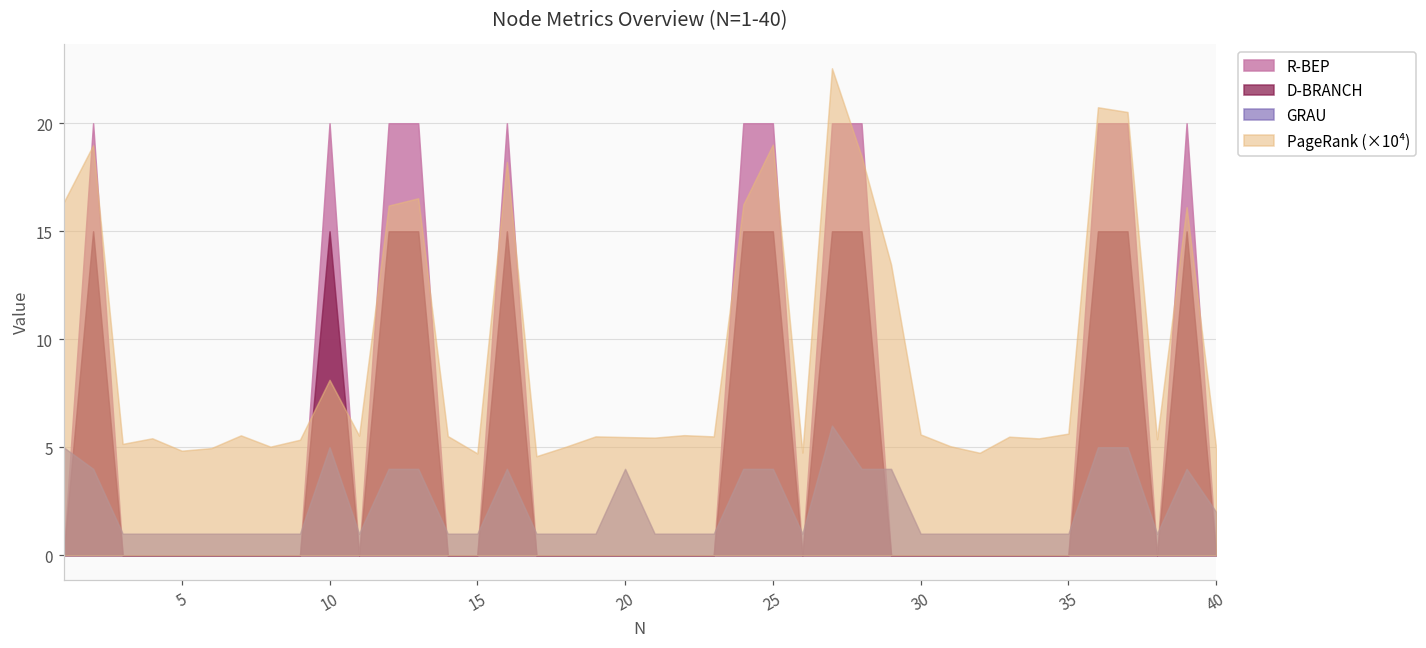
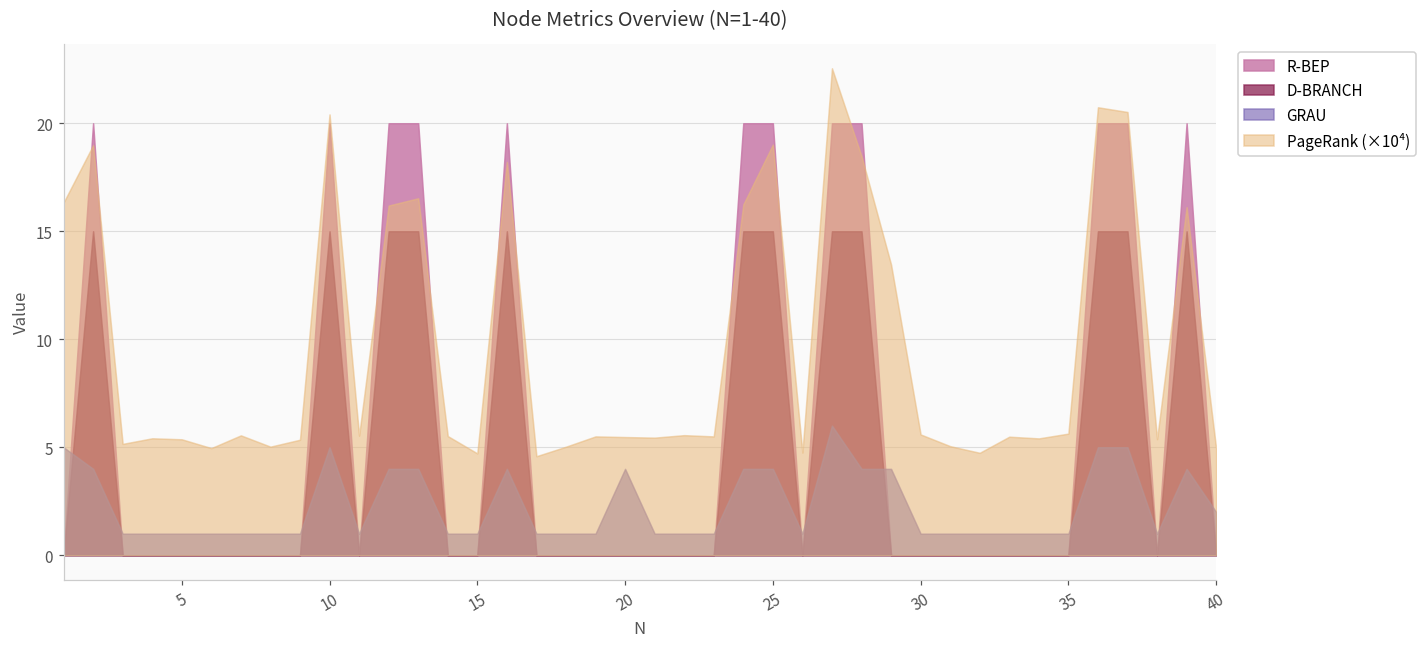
  {
    "R-BEP": {
      "10": 20.0,
      "25": 20.0
    },
    "D-BRANCH": {
      "10": 15.0,
      "25": 15.0
    },
    "GRAU": {
      "5": 1.0,
      "10": 5.0,
      "15": 1.0,
      "20": 4.0,
      "25": 4.0,
      "30": 1.0,
      "35": 1.0,
      "40": 2.0
    },
    "PageRank (×10⁴)": {
-     "5": 4.8,
-     "10": 8.1,
+     "5": 5.4,
+     "10": 20.4,
      "15": 4.7,
      "20": 5.5,
      "25": 19.0,
      "30": 5.6,
      "35": 5.6,
      "40": 4.9
    }
  }
